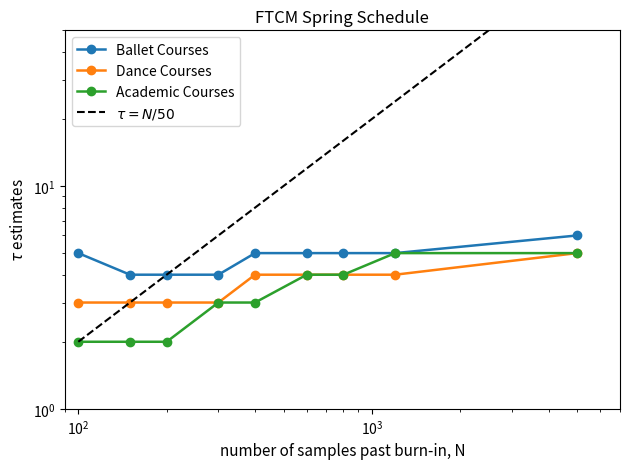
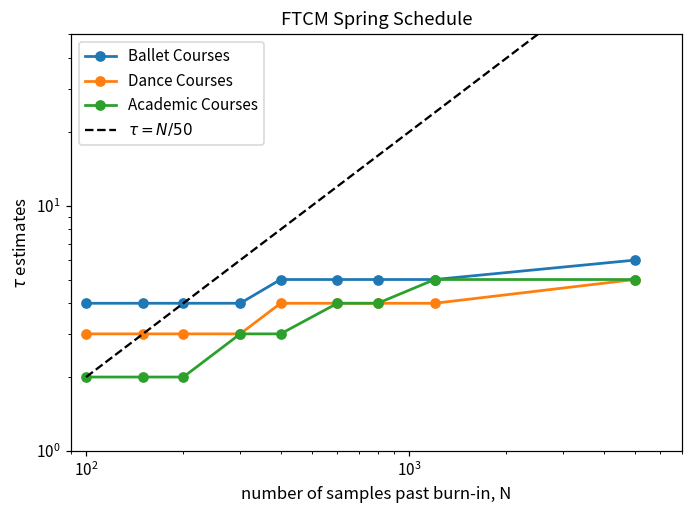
  {
    "Ballet Courses": {
-     "10^2": 5
+     "10^2": 4
    },
    "Dance Courses": {
      "10^2": 3
    }
  }
